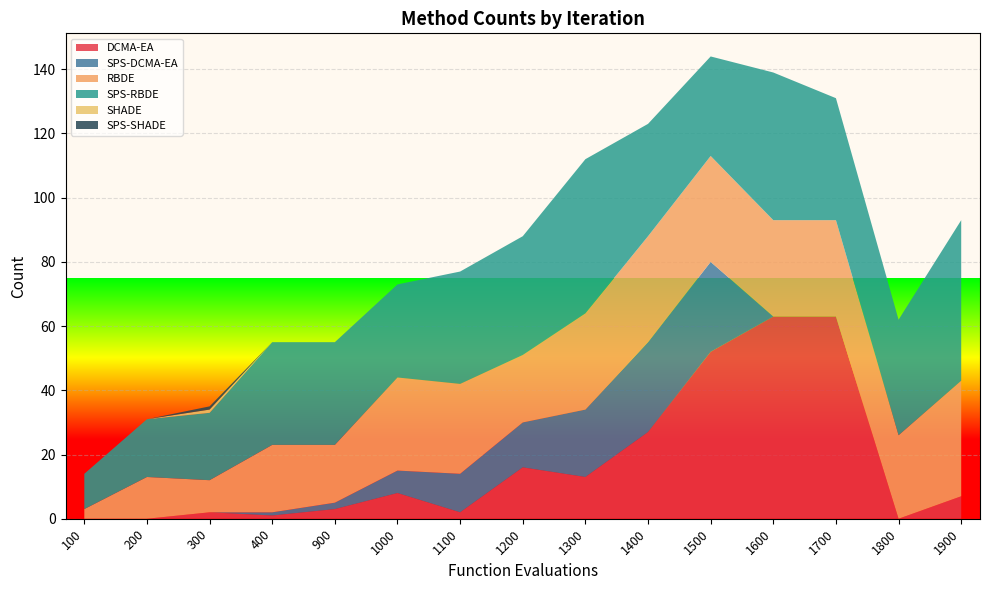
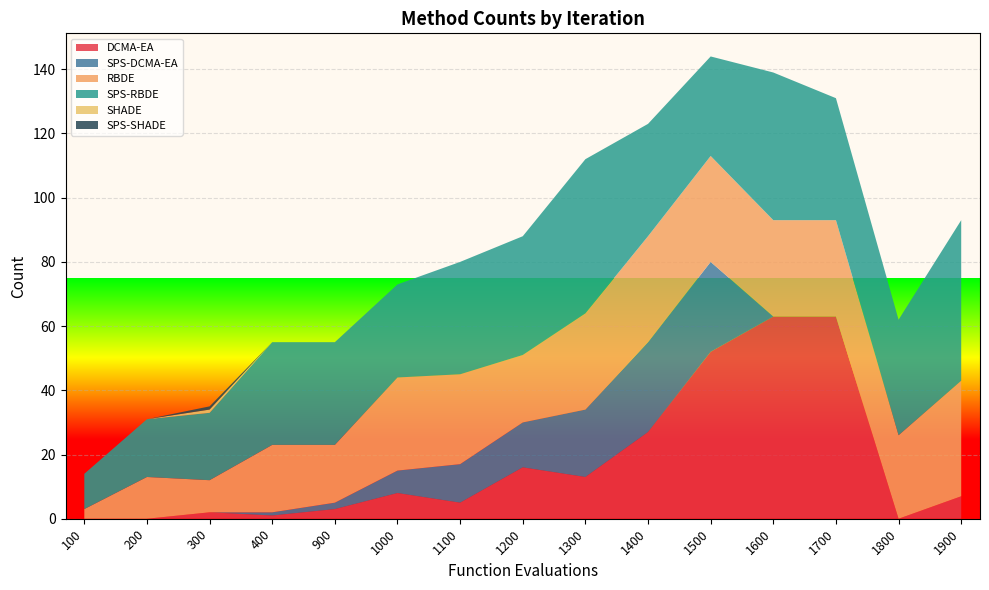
  {
    "DCMA-EA": {
      "400": 1,
      "900": 3,
      "1000": 8,
-     "1100": 2,
+     "1100": 5,
      "1200": 16,
      "1300": 13,
      "1400": 27,
      "1500": 52
    },
    "SPS-SHADE": {
      "300": 1
    }
  }
